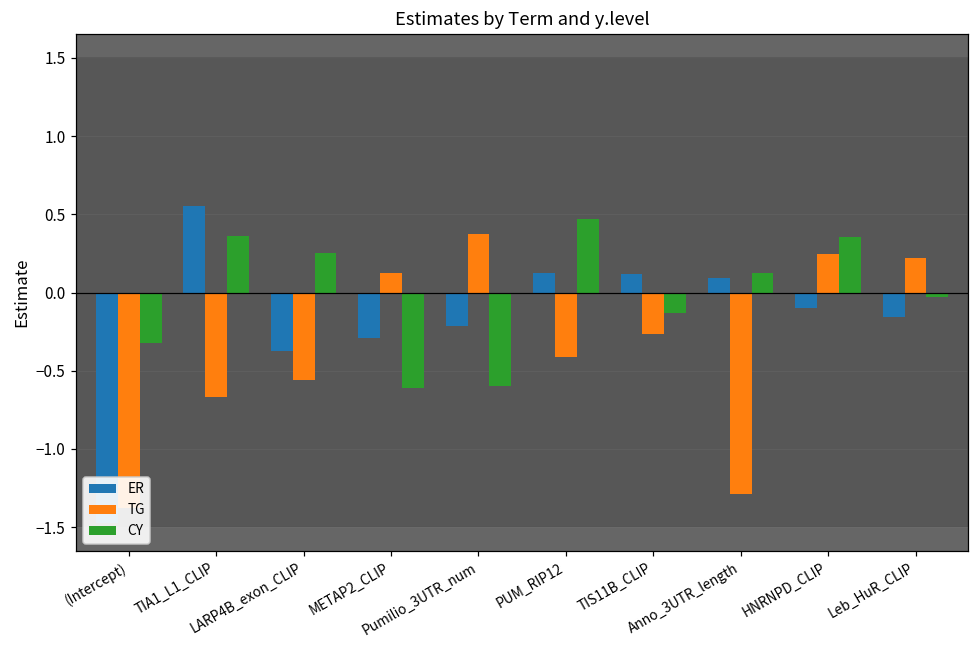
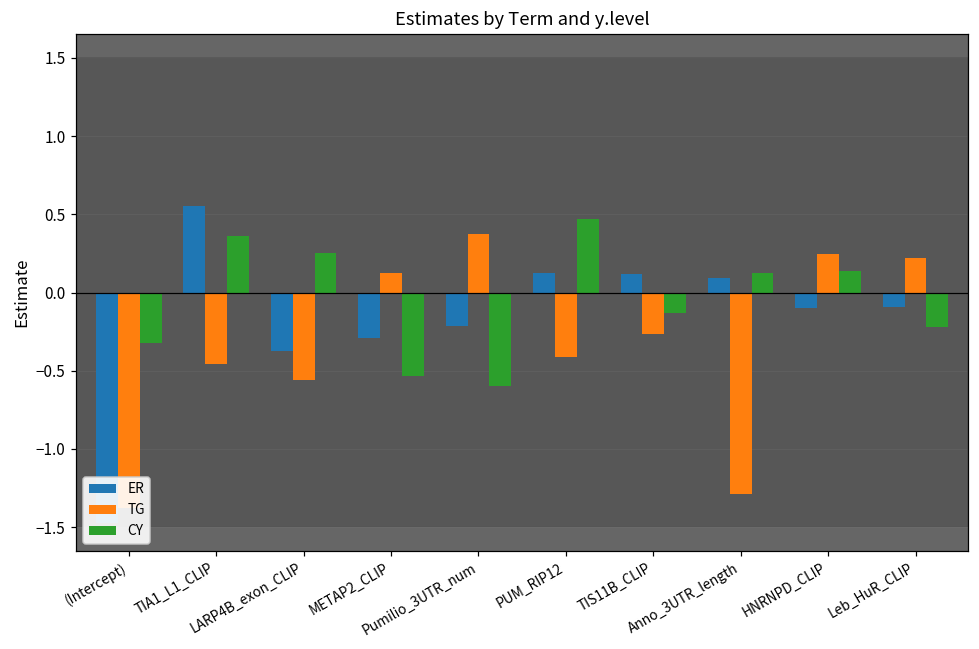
  {
    "ER": {
      "TIA1_L1_CLIP": 0.55,
      "LARP4B_exon_CLIP": -0.37,
      "METAP2_CLIP": -0.29,
      "Pumilio_3UTR_num": -0.21,
      "PUM_RIP12": 0.13,
      "TIS11B_CLIP": 0.12,
      "Anno_3UTR_length": 0.10,
      "HNRNPD_CLIP": -0.10,
-     "Leb_HuR_CLIP": -0.16
+     "Leb_HuR_CLIP": -0.09
    },
    "TG": {
-     "TIA1_L1_CLIP": -0.67,
+     "TIA1_L1_CLIP": -0.46,
      "LARP4B_exon_CLIP": -0.56,
      "METAP2_CLIP": 0.12,
      "Pumilio_3UTR_num": 0.37,
      "PUM_RIP12": -0.41,
      "TIS11B_CLIP": -0.26,
      "Anno_3UTR_length": -1.29,
      "HNRNPD_CLIP": 0.25,
      "Leb_HuR_CLIP": 0.22
    },
    "CY": {
      "(Intercept)": -0.32,
      "TIA1_L1_CLIP": 0.36,
      "LARP4B_exon_CLIP": 0.26,
-     "METAP2_CLIP": -0.61,
+     "METAP2_CLIP": -0.53,
      "Pumilio_3UTR_num": -0.60,
      "PUM_RIP12": 0.47,
      "TIS11B_CLIP": -0.13,
      "Anno_3UTR_length": 0.13,
-     "HNRNPD_CLIP": 0.35,
-     "Leb_HuR_CLIP": -0.03
+     "HNRNPD_CLIP": 0.14,
+     "Leb_HuR_CLIP": -0.22
    }
  }
